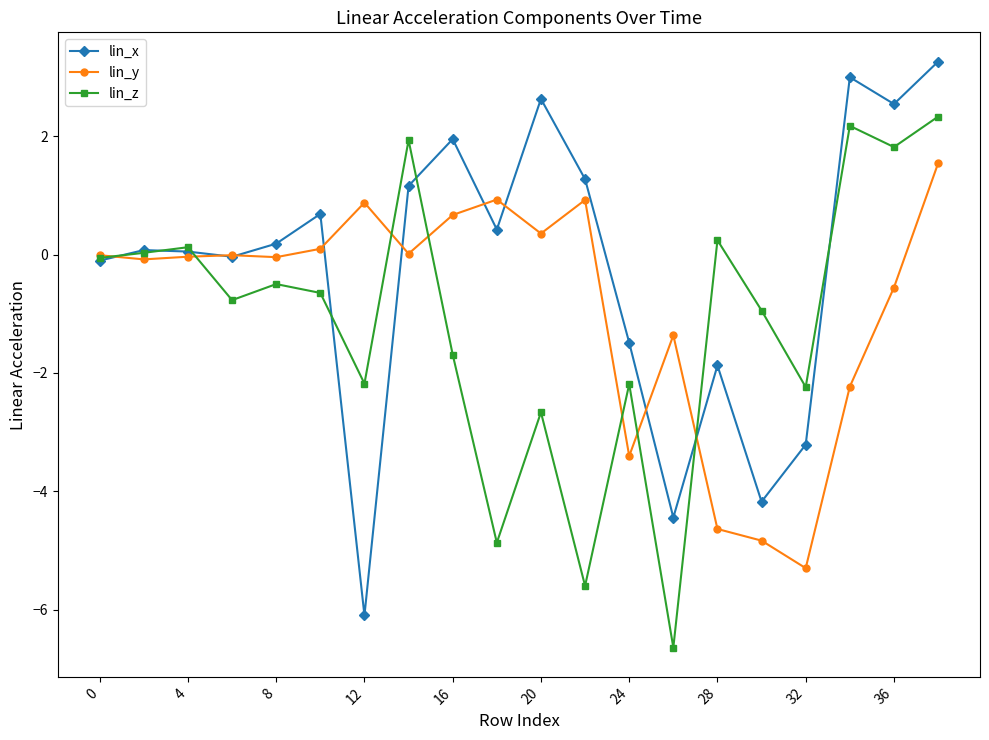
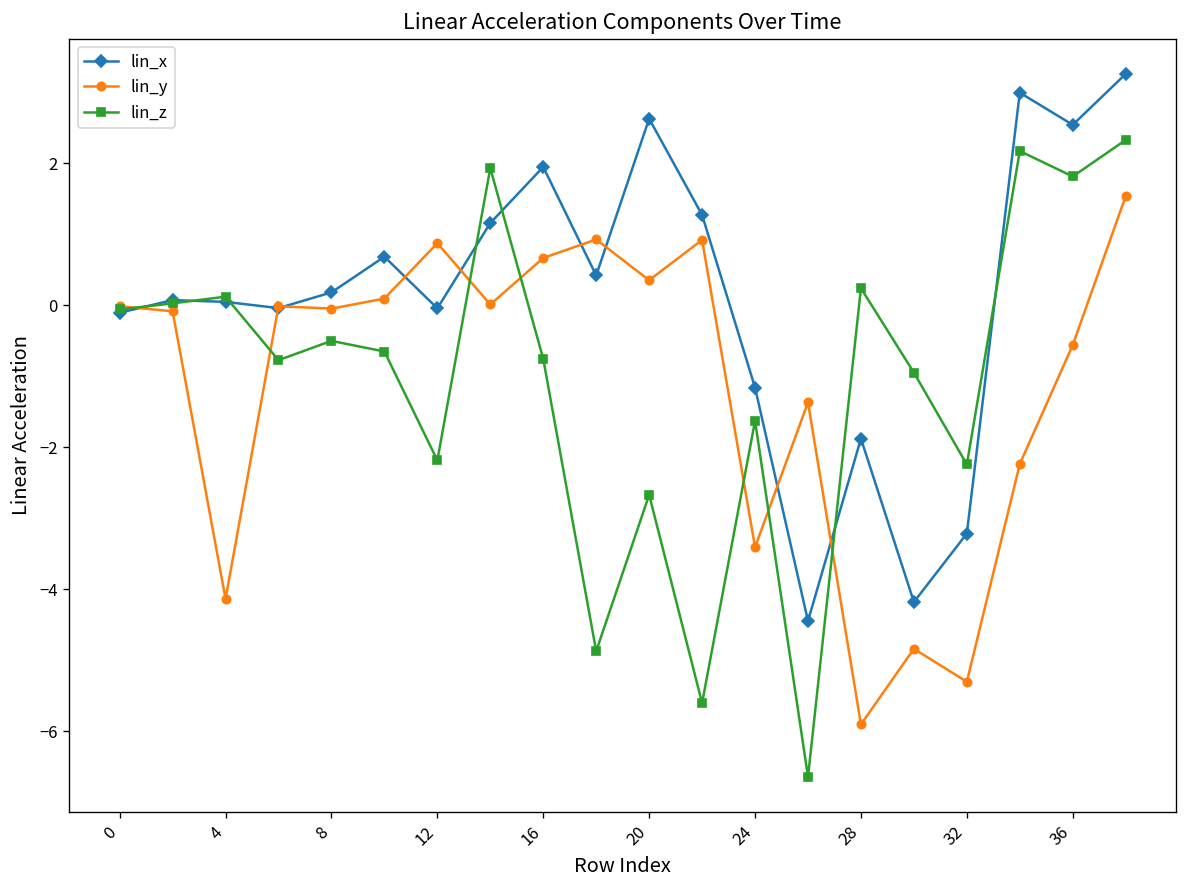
  {
    "lin_x": {
      "0": -0.1,
      "4": 0.1,
      "8": 0.2,
-     "12": -6.1,
+     "12": 0.0,
      "16": 2.0,
      "20": 2.6,
-     "24": -1.5,
+     "24": -1.2,
      "28": -1.9,
      "32": -3.2,
      "36": 2.5
    },
    "lin_y": {
      "0": 0.0,
-     "4": 0.0,
+     "4": -4.1,
      "8": 0.0,
      "12": 0.9,
      "16": 0.7,
      "20": 0.4,
      "24": -3.4,
-     "28": -4.6,
+     "28": -5.9,
      "32": -5.3,
      "36": -0.6
    },
    "lin_z": {
      "0": -0.1,
      "4": 0.1,
      "8": -0.5,
      "12": -2.2,
-     "16": -1.7,
+     "16": -0.8,
      "20": -2.7,
-     "24": -2.2,
+     "24": -1.6,
      "28": 0.2,
      "32": -2.2,
      "36": 1.8
    }
  }
